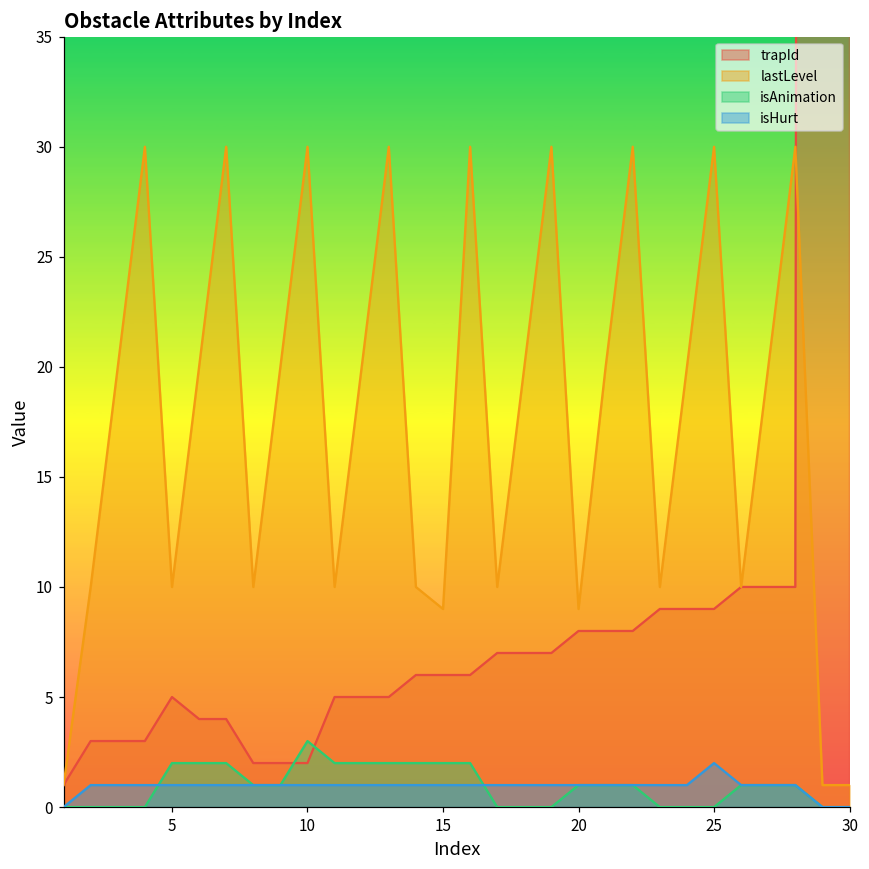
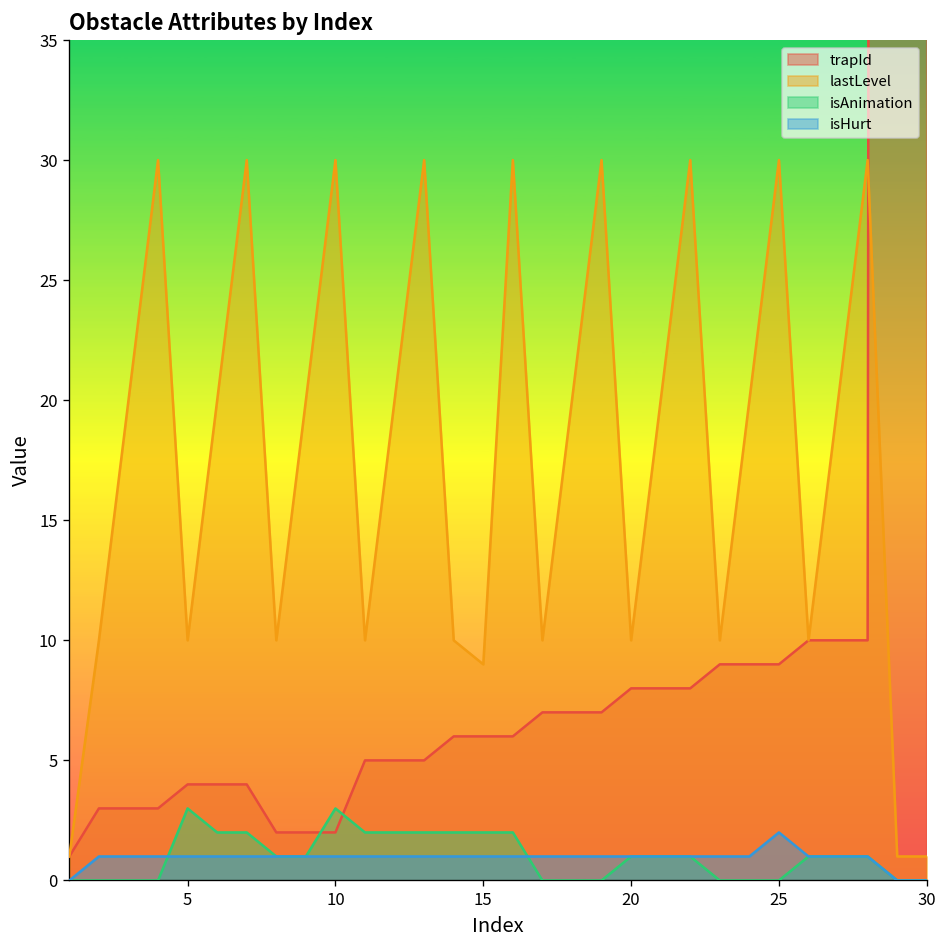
  {
    "trapId": {
-     "5": 5,
+     "5": 4,
      "10": 2,
      "15": 6,
      "20": 8,
      "25": 9
    },
    "lastLevel": {
      "5": 10,
      "10": 30,
      "15": 9,
-     "20": 9,
+     "20": 10,
      "25": 30,
      "30": 1
    },
    "isAnimation": {
-     "5": 2,
+     "5": 3,
      "10": 3,
      "15": 2,
      "25": 0
    },
    "isHurt": {
      "5": 1,
      "10": 1,
      "15": 1,
      "25": 2
    }
  }
